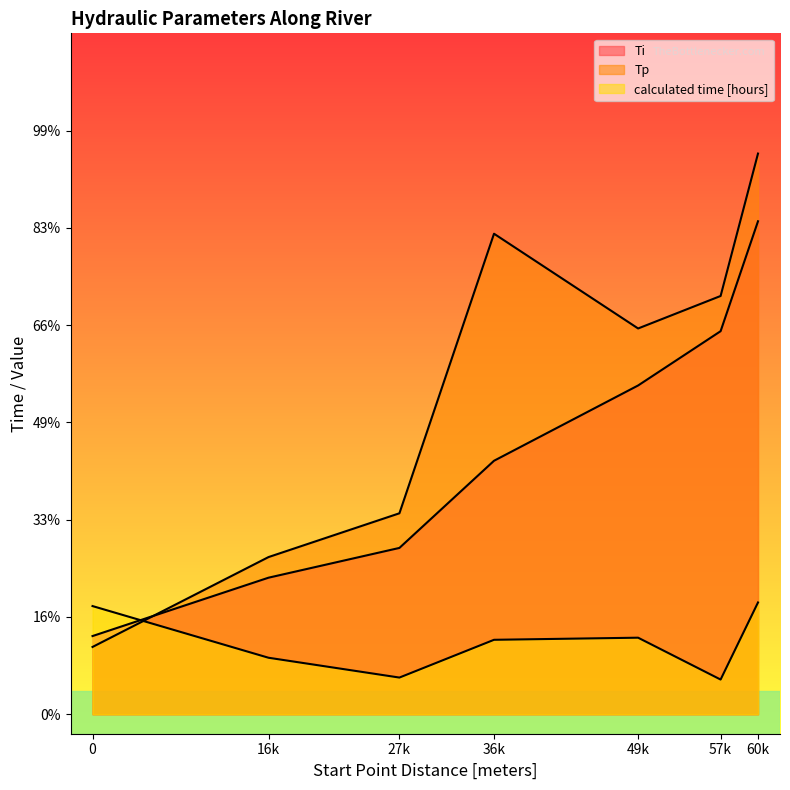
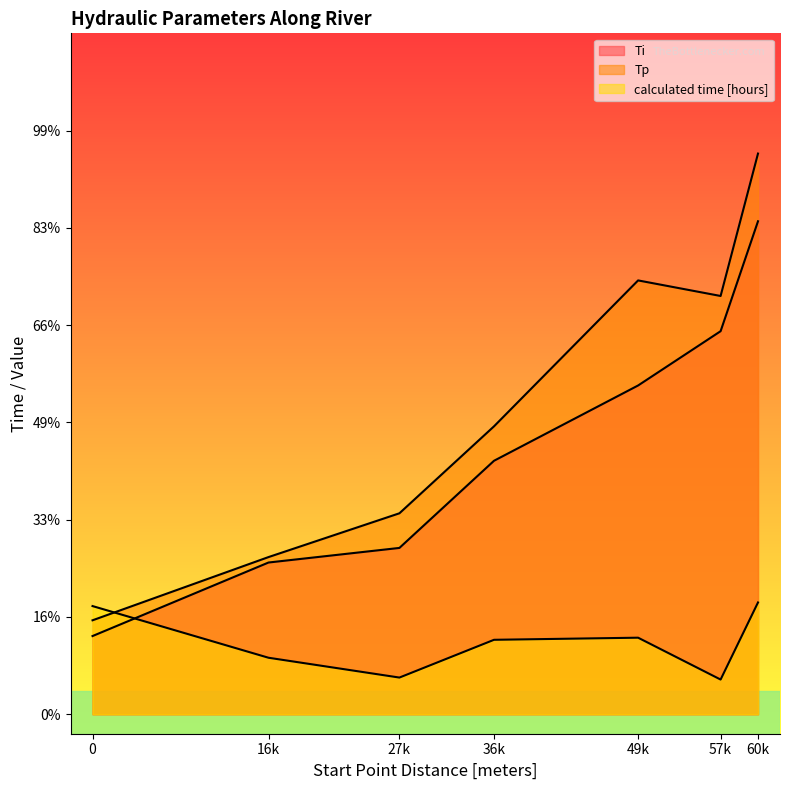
  {
    "Ti": {
      "0": "13%",
-     "16k": "23%",
+     "16k": "26%",
      "27k": "28%",
      "36k": "43%",
      "49k": "56%",
      "57k": "65%",
      "60k": "84%"
    },
    "Tp": {
-     "0": "11%",
+     "0": "16%",
      "16k": "27%",
      "27k": "34%",
-     "36k": "82%",
-     "49k": "65%",
+     "36k": "49%",
+     "49k": "74%",
      "57k": "71%",
      "60k": "95%"
    },
    "calculated time [hours]": {
      "0": "18%",
      "16k": "10%",
      "27k": "6%",
      "36k": "13%",
      "49k": "13%",
      "57k": "6%",
      "60k": "19%"
    }
  }
